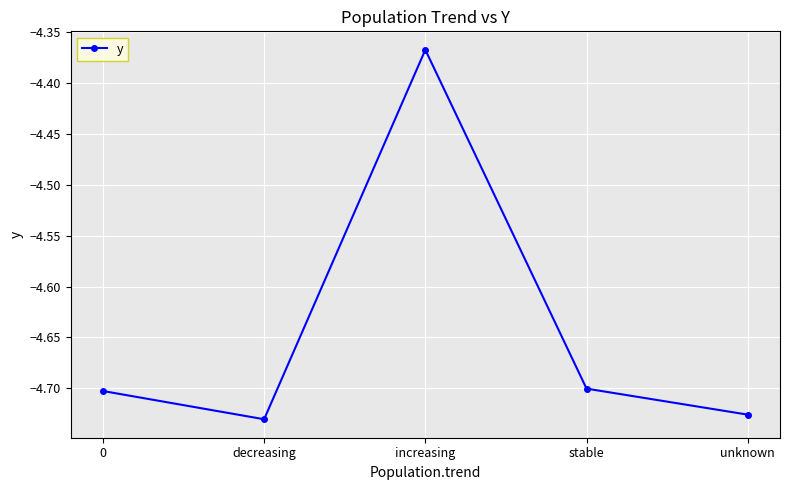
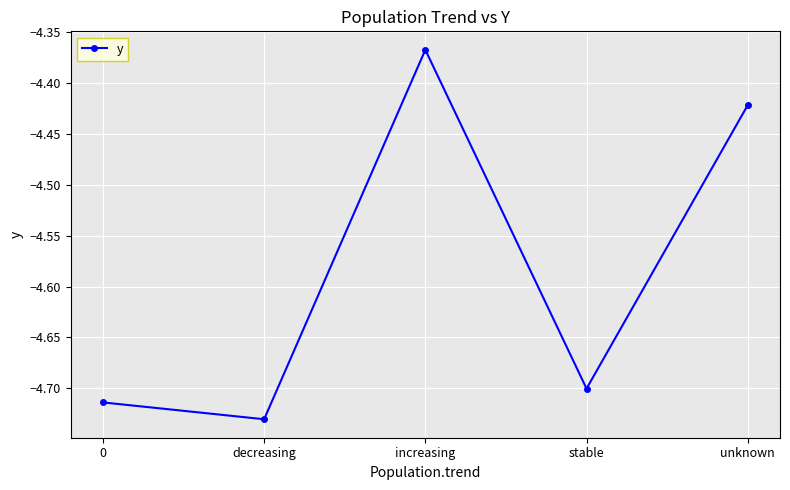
  {
-   "0": -4.703,
+   "0": -4.714,
    "decreasing": -4.730,
    "increasing": -4.367,
    "stable": -4.700,
-   "unknown": -4.726
+   "unknown": -4.421
  }
